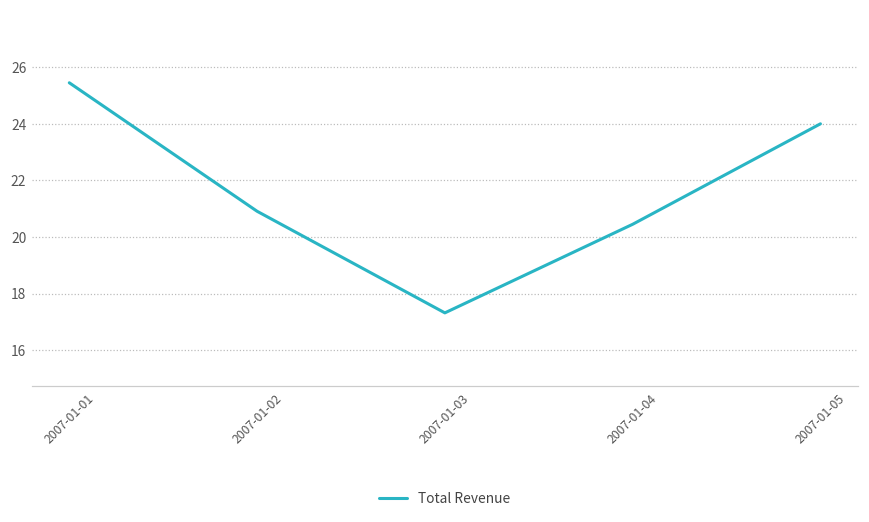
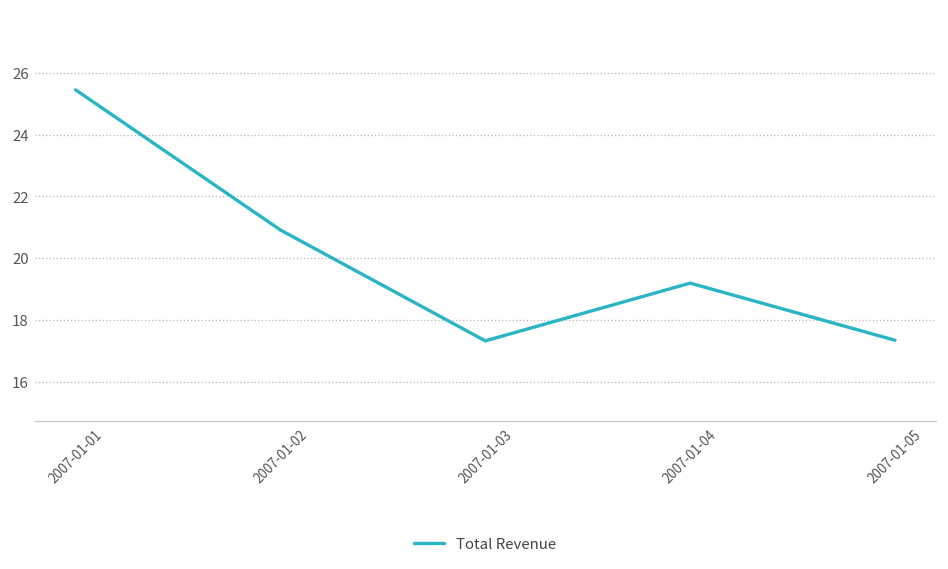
  {
    "2007-01-01": 25.5,
    "2007-01-02": 20.9,
    "2007-01-03": 17.3,
-   "2007-01-04": 20.5,
-   "2007-01-05": 24.0
+   "2007-01-04": 19.2,
+   "2007-01-05": 17.3
  }
